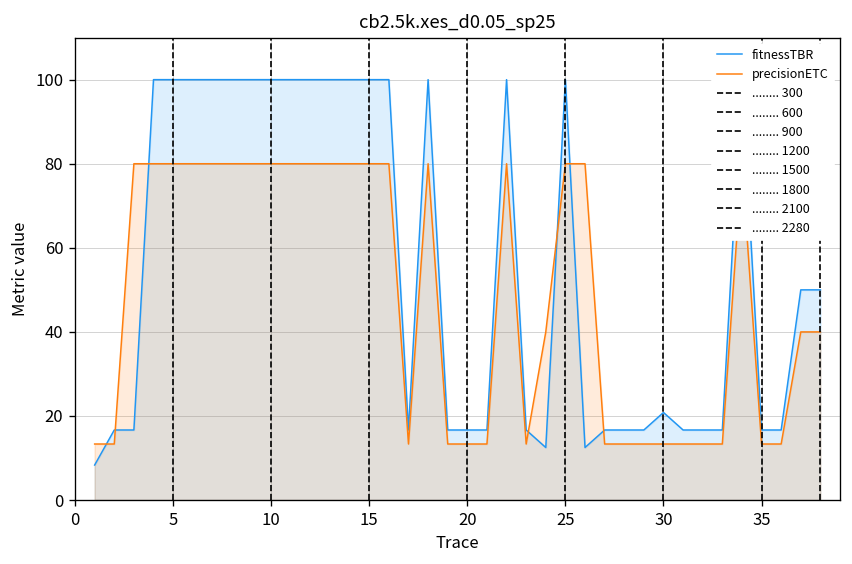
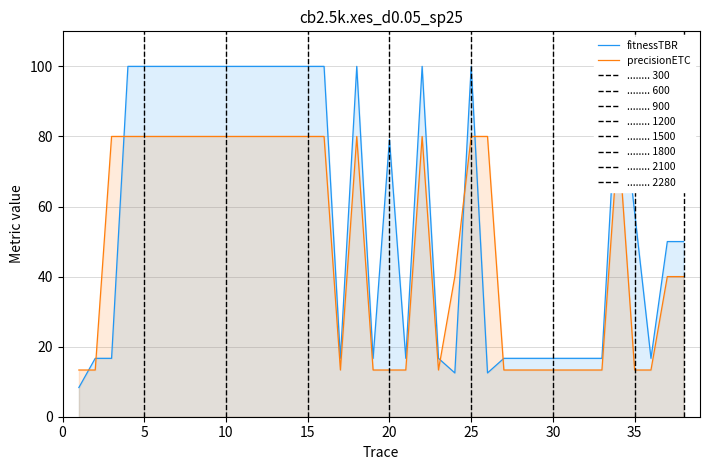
  {
    "fitnessTBR": {
      "5": 100,
      "10": 100,
      "15": 100,
-     "20": 17,
+     "20": 79,
      "25": 100,
-     "30": 21,
-     "35": 17
+     "30": 17,
+     "35": 58
    },
    "precisionETC": {
      "5": 80,
      "10": 80,
      "15": 80,
      "20": 13,
      "25": 80,
      "30": 13,
      "35": 13
    }
  }
